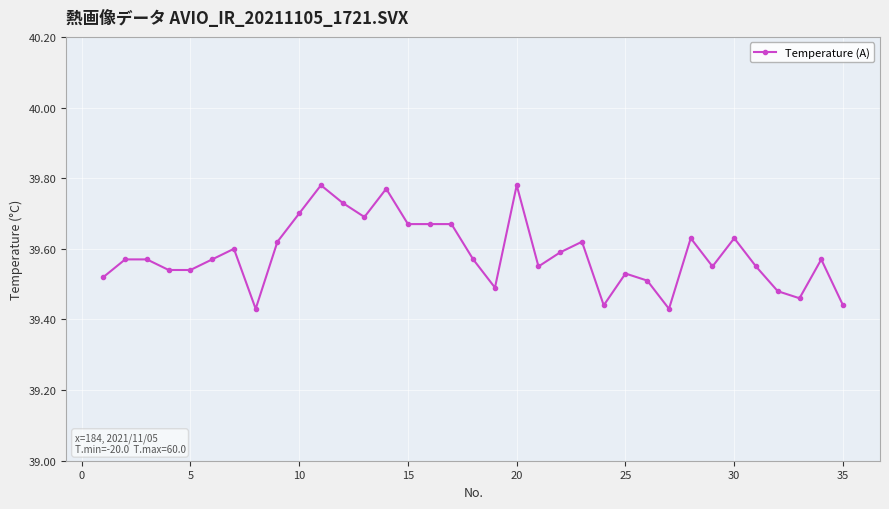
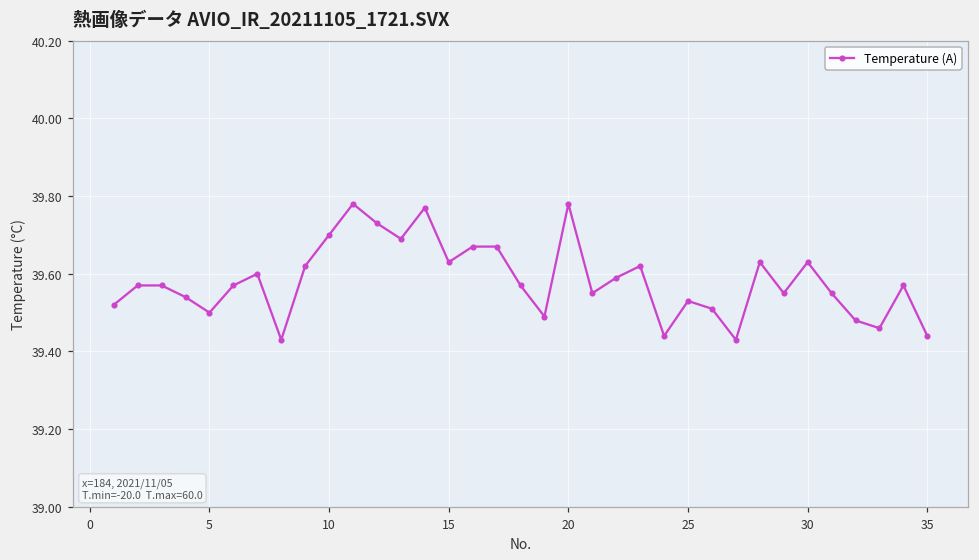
  {
-   "5": 39.54,
+   "5": 39.50,
    "10": 39.70,
-   "15": 39.67,
+   "15": 39.63,
    "20": 39.78,
    "25": 39.53,
    "30": 39.63,
    "35": 39.44
  }
